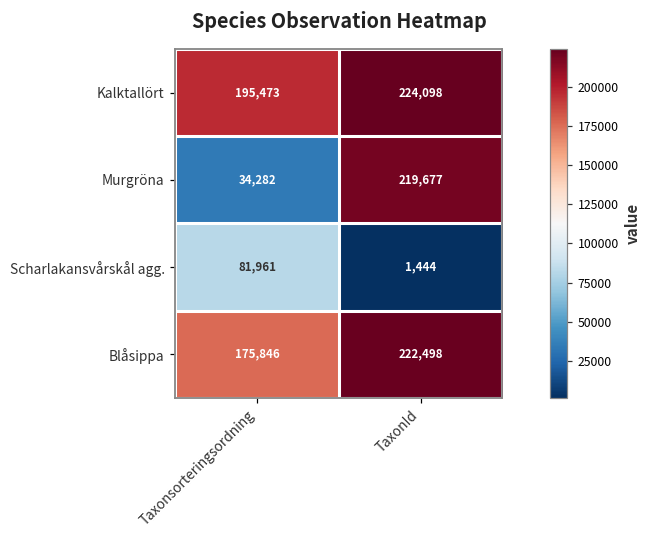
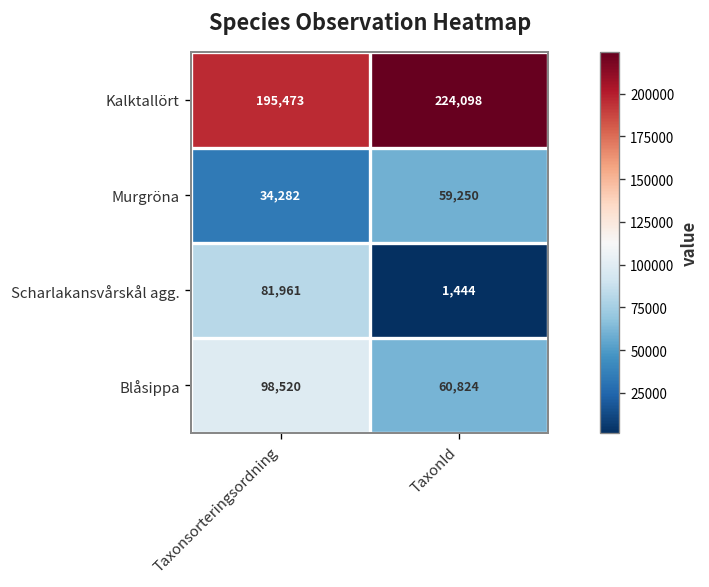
  {
    "Kalktallört": {
      "Taxonsorteringsordning": "195,473",
      "TaxonId": "224,098"
    },
    "Murgröna": {
      "Taxonsorteringsordning": "34,282",
-     "TaxonId": "219,677"
+     "TaxonId": "59,250"
    },
    "Scharlakansvårskål agg.": {
      "Taxonsorteringsordning": "81,961",
      "TaxonId": "1,444"
    },
    "Blåsippa": {
-     "Taxonsorteringsordning": "175,846",
-     "TaxonId": "222,498"
+     "Taxonsorteringsordning": "98,520",
+     "TaxonId": "60,824"
    }
  }
